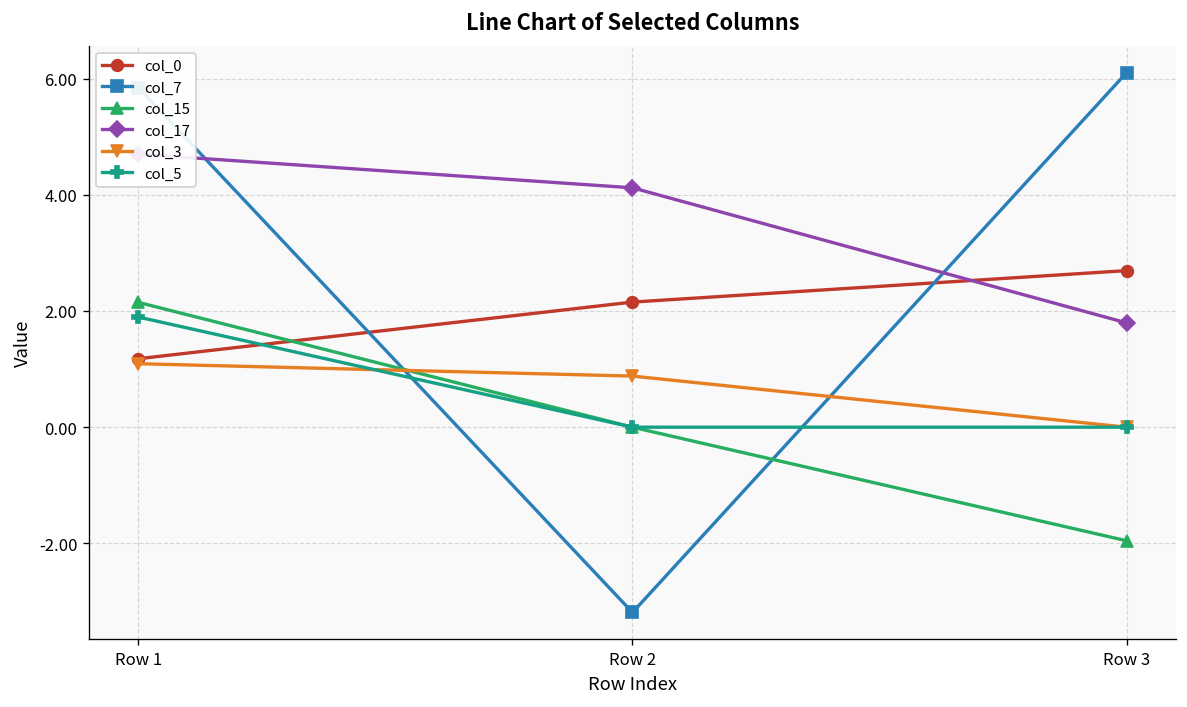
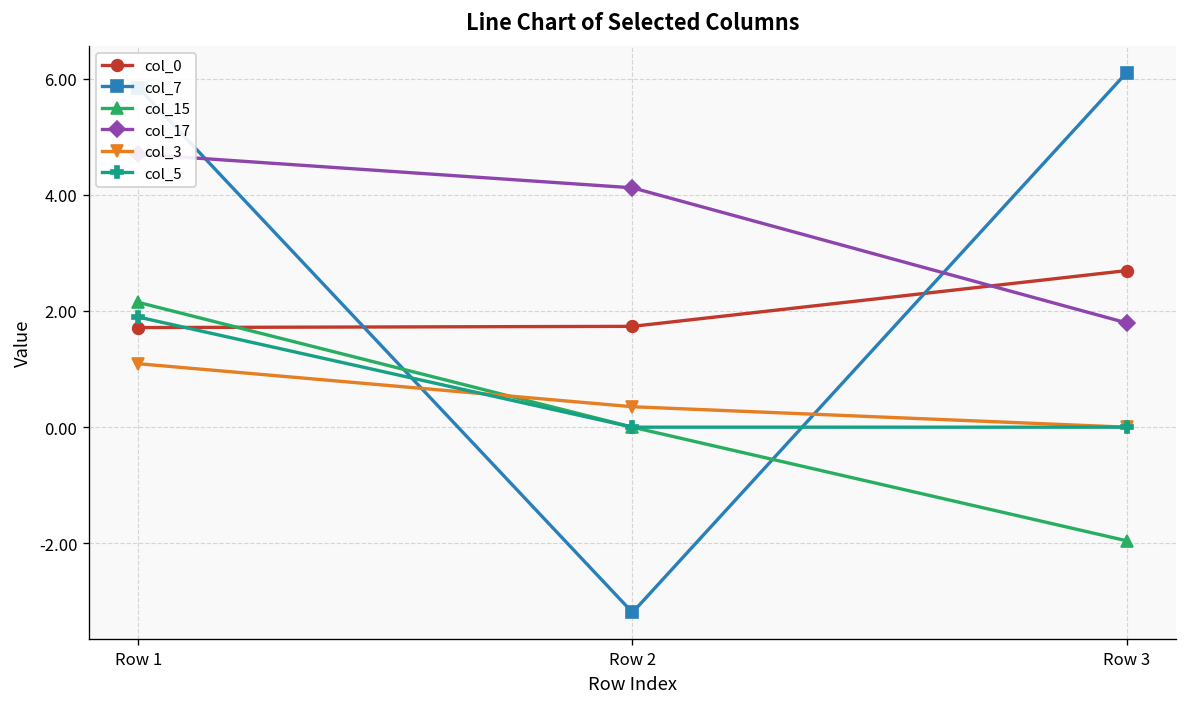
  {
    "col_0": {
-     "Row 1": 1.2,
-     "Row 2": 2.2,
+     "Row 1": 1.7,
+     "Row 2": 1.7,
      "Row 3": 2.7
    },
    "col_7": {
      "Row 2": -3.2,
      "Row 3": 6.1
    },
    "col_17": {
      "Row 2": 4.1,
      "Row 3": 1.8
    },
    "col_3": {
      "Row 1": 1.1,
-     "Row 2": 0.9
+     "Row 2": 0.4
    }
  }
